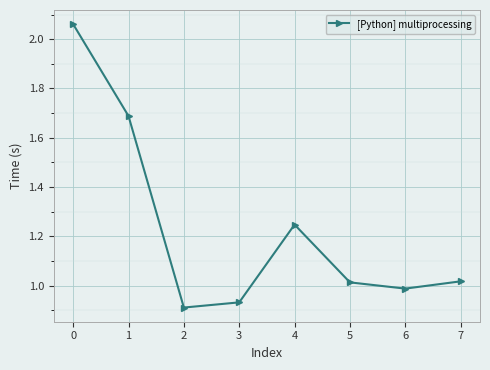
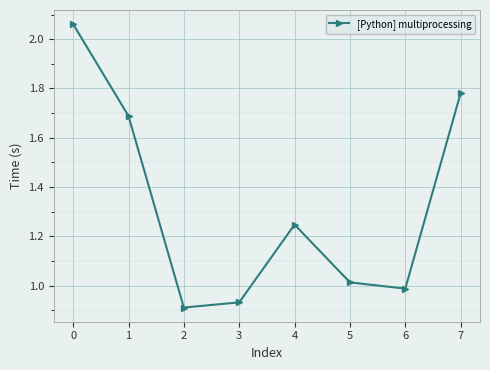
  {
    "0": 2.06,
    "1": 1.69,
    "2": 0.91,
    "3": 0.93,
    "4": 1.25,
    "5": 1.01,
    "6": 0.99,
-   "7": 1.02
+   "7": 1.78
  }
